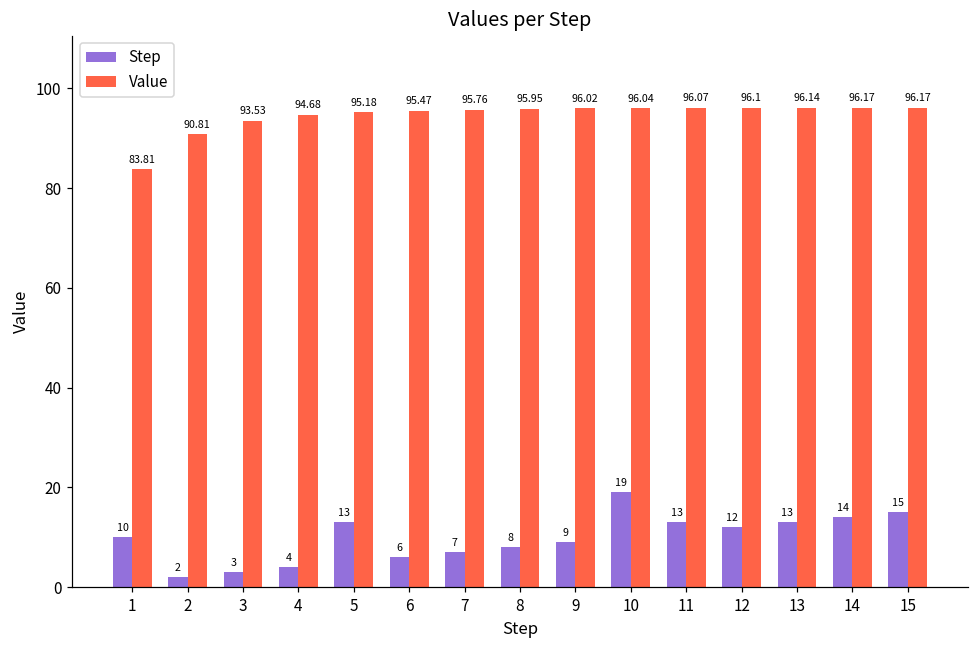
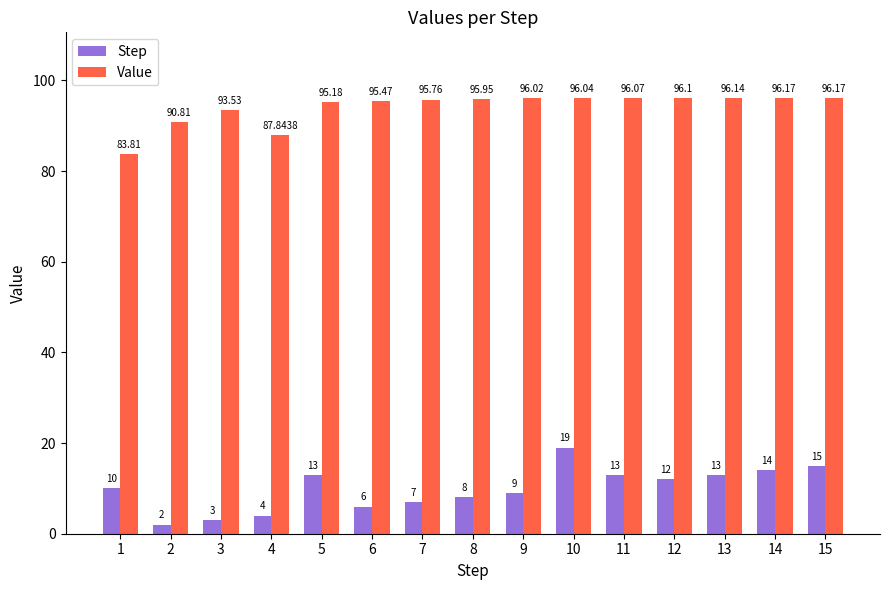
  {
    "Step": {
      "1": 10,
      "2": 2,
      "3": 3,
      "4": 4,
      "5": 13,
      "6": 6,
      "7": 7,
      "8": 8,
      "9": 9,
      "10": 19,
      "11": 13,
      "12": 12,
      "13": 13,
      "14": 14,
      "15": 15
    },
    "Value": {
      "1": 83.81,
      "2": 90.81,
      "3": 93.53,
-     "4": 94.68,
+     "4": 87.8438,
      "5": 95.18,
      "6": 95.47,
      "7": 95.76,
      "8": 95.95,
      "9": 96.02,
      "10": 96.04,
      "11": 96.07,
      "12": 96.1,
      "13": 96.14,
      "14": 96.17,
      "15": 96.17
    }
  }
